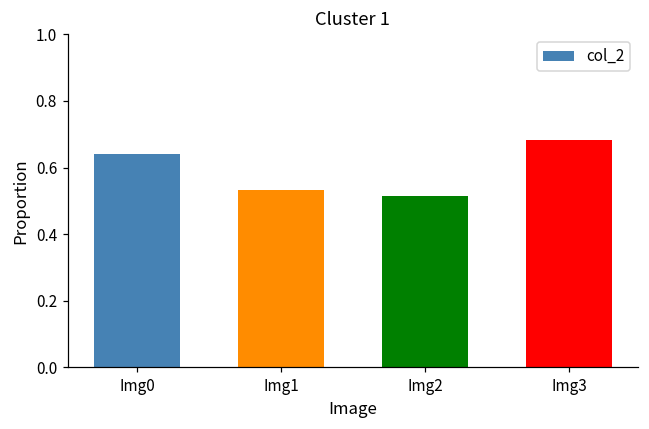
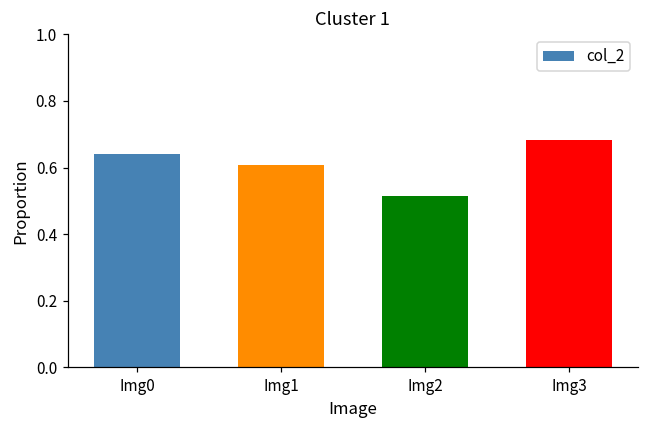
  {
    "Img0": 0.64,
-   "Img1": 0.53,
+   "Img1": 0.61,
    "Img2": 0.51,
    "Img3": 0.68
  }
